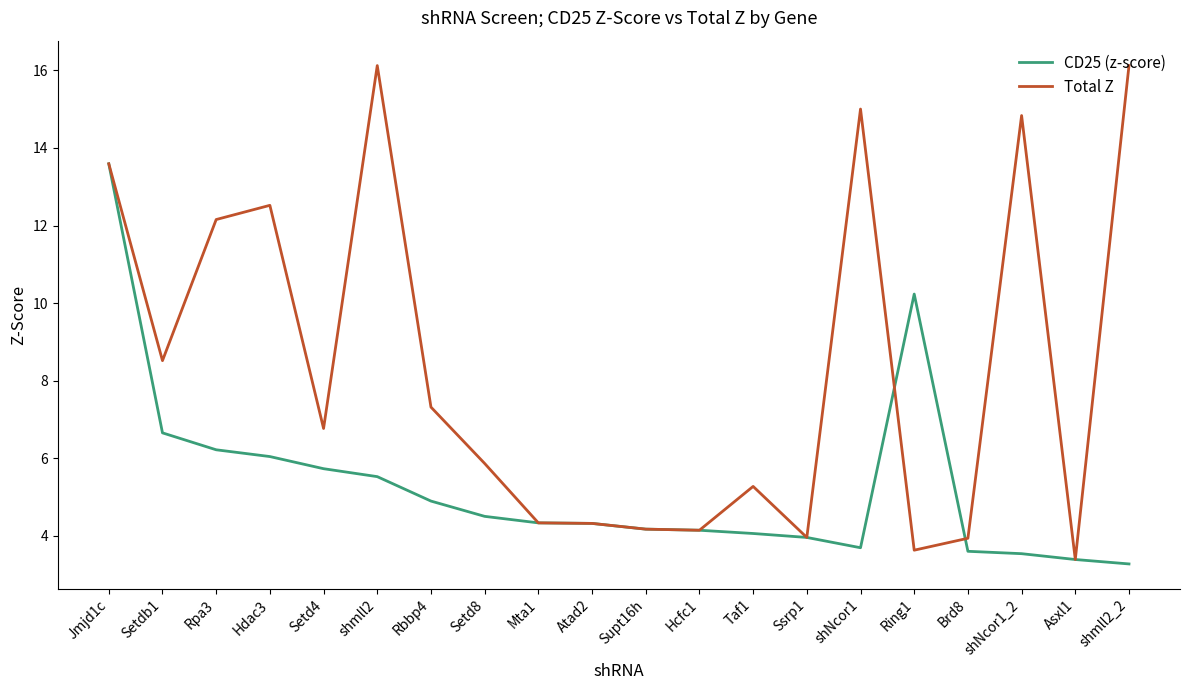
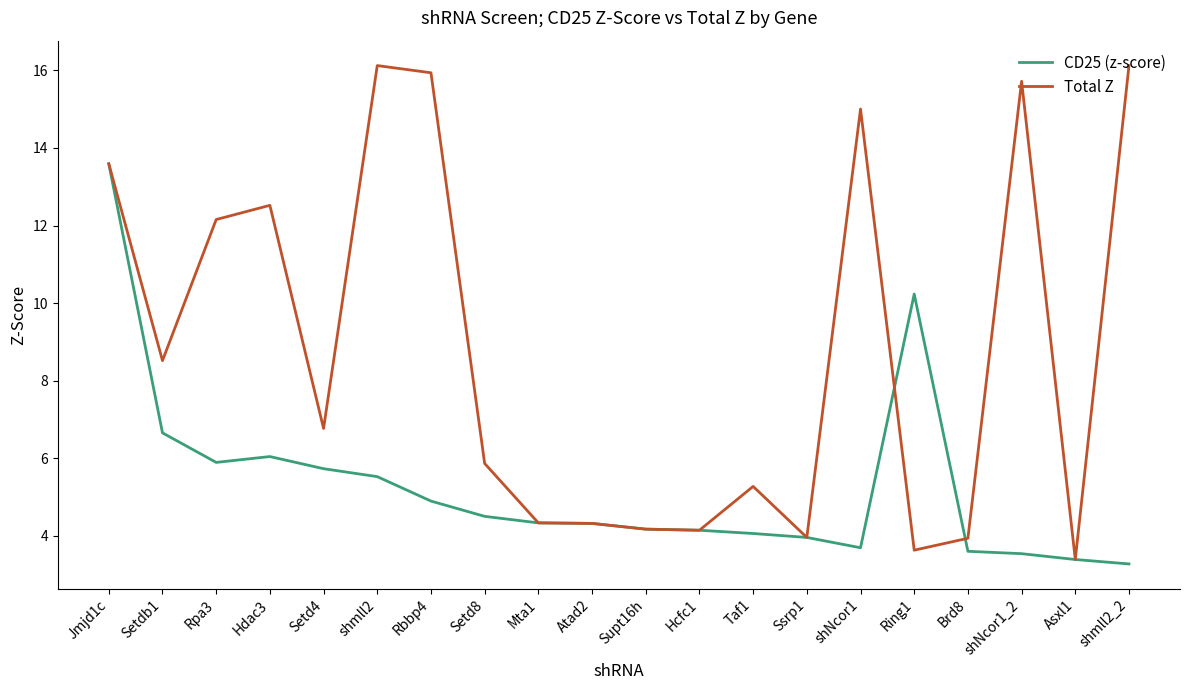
  {
    "CD25 (z-score)": {
      "Setdb1": 6.7,
-     "Rpa3": 6.2,
+     "Rpa3": 5.9,
      "Hdac3": 6.0,
      "Setd4": 5.7,
      "shmll2": 5.5,
      "Rbbp4": 4.9,
      "Setd8": 4.5,
      "Taf1": 4.1,
      "shNcor1": 3.7,
      "Ring1": 10.2,
      "Brd8": 3.6,
      "shNcor1_2": 3.5,
      "shmll2_2": 3.3
    },
    "Total Z": {
      "Setdb1": 8.5,
      "Rpa3": 12.2,
      "Hdac3": 12.5,
      "Setd4": 6.8,
      "shmll2": 16.1,
-     "Rbbp4": 7.3,
+     "Rbbp4": 15.9,
      "Setd8": 5.9,
      "Taf1": 5.3,
      "shNcor1": 15.0,
      "Ring1": 3.6,
      "Brd8": 3.9,
-     "shNcor1_2": 14.8,
+     "shNcor1_2": 15.7,
      "shmll2_2": 16.1
    }
  }
